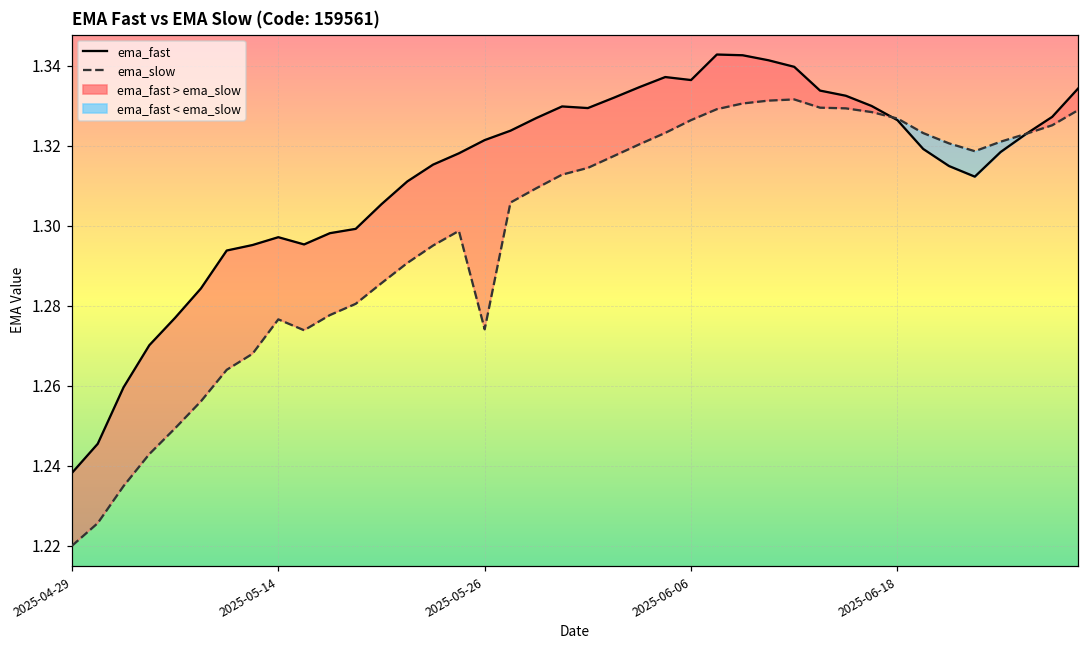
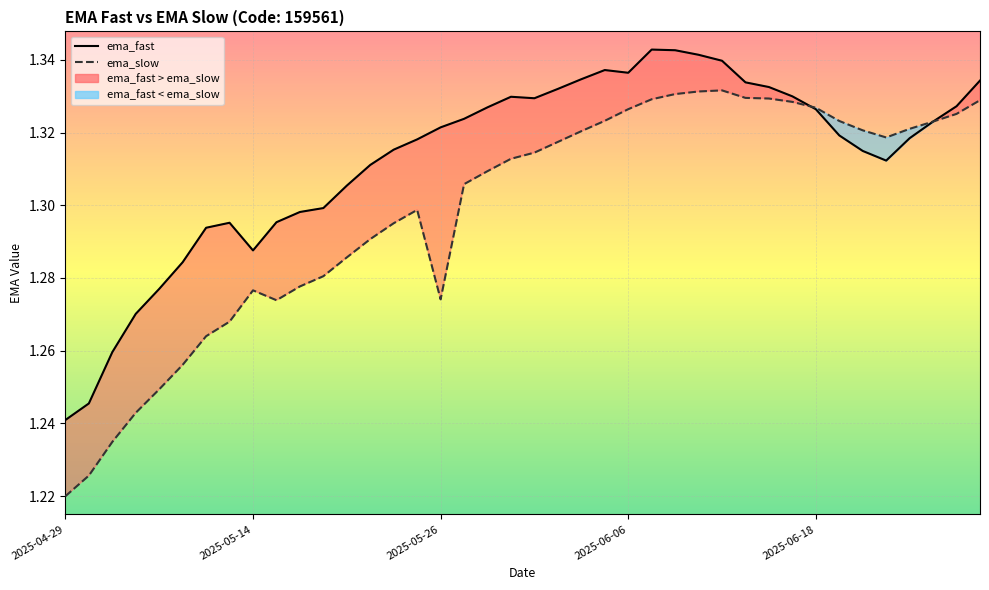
  {
    "ema_fast": {
-     "2025-04-29": 1.238,
-     "2025-05-14": 1.297,
+     "2025-04-29": 1.241,
+     "2025-05-14": 1.288,
      "2025-05-26": 1.321,
      "2025-06-06": 1.336
    },
    "ema_slow": {
      "2025-04-29": 1.220,
      "2025-05-14": 1.277,
      "2025-05-26": 1.274,
      "2025-06-06": 1.326
    }
  }
